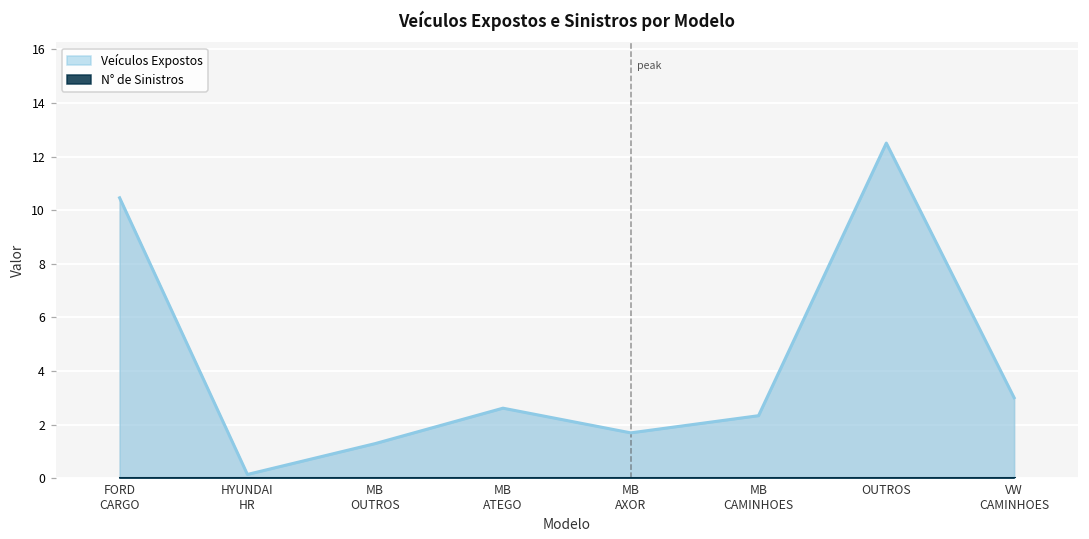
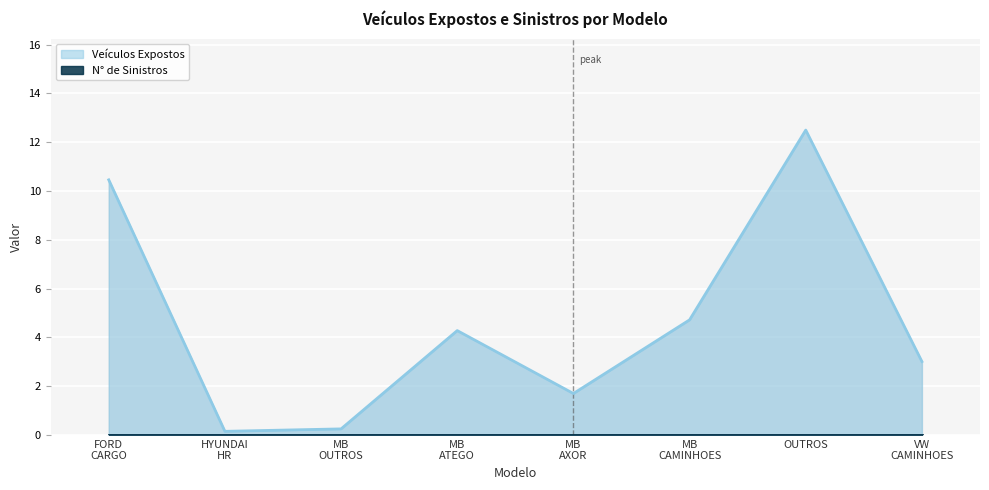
  {
    "Veículos Expostos": {
      "FORD CARGO": 10.5,
      "HYUNDAI HR": 0.2,
-     "MB OUTROS": 1.3,
-     "MB ATEGO": 2.6,
+     "MB OUTROS": 0.3,
+     "MB ATEGO": 4.3,
      "MB AXOR": 1.7,
-     "MB CAMINHOES": 2.3,
+     "MB CAMINHOES": 4.7,
      "OUTROS": 12.5,
      "VW CAMINHOES": 3.0
    },
    "N° de Sinistros": {
      "FORD CARGO": 0.0,
      "HYUNDAI HR": 0.0,
      "MB OUTROS": 0.0,
      "MB ATEGO": 0.0,
      "MB AXOR": 0.0,
      "MB CAMINHOES": 0.0,
      "OUTROS": 0.0,
      "VW CAMINHOES": 0.0
    }
  }
